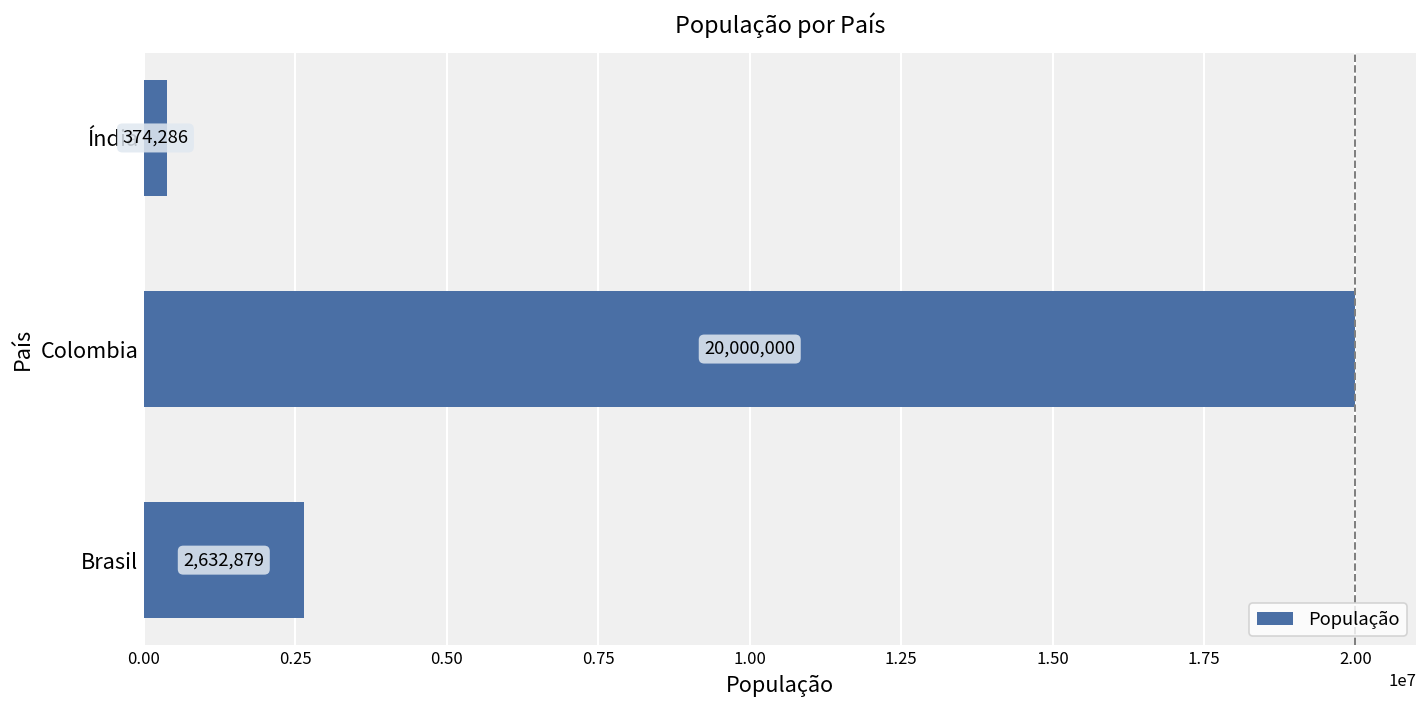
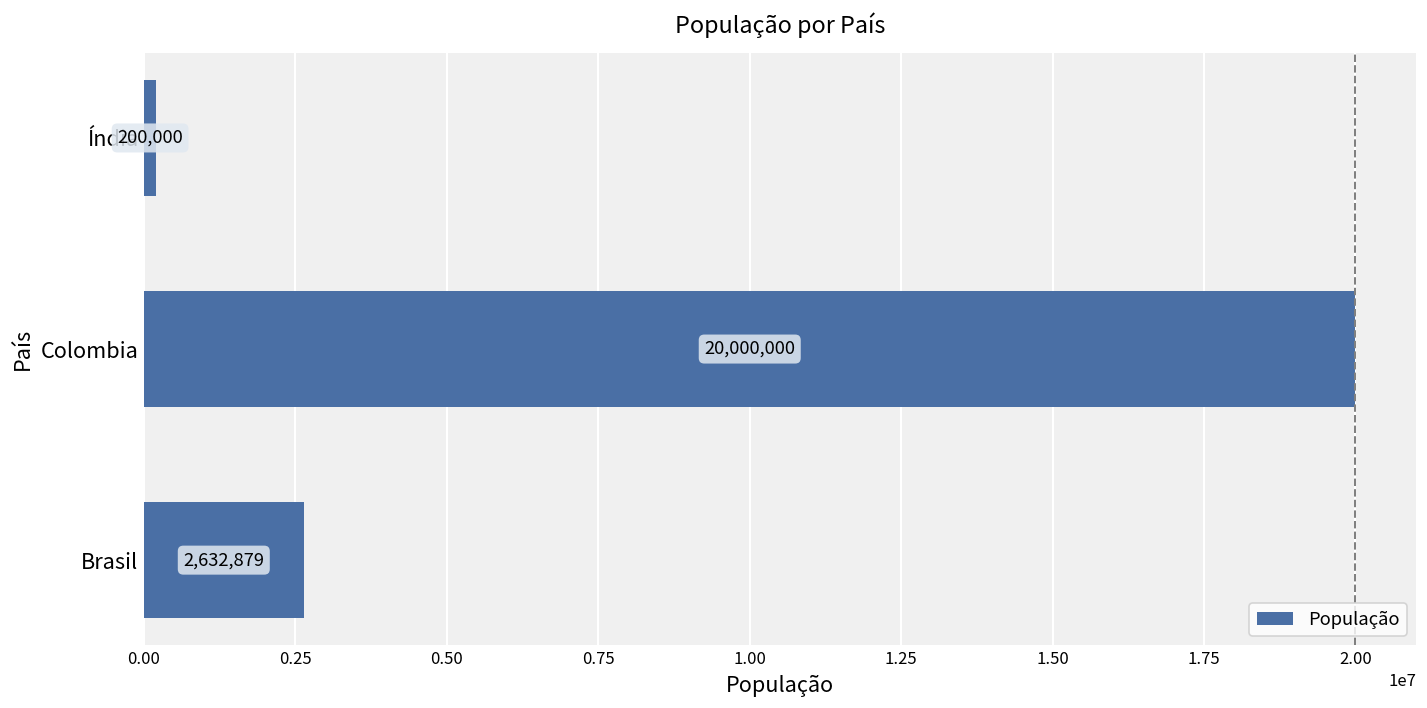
  {
-   "Índia": "374,286"
+   "Índia": "200,000"
  }
